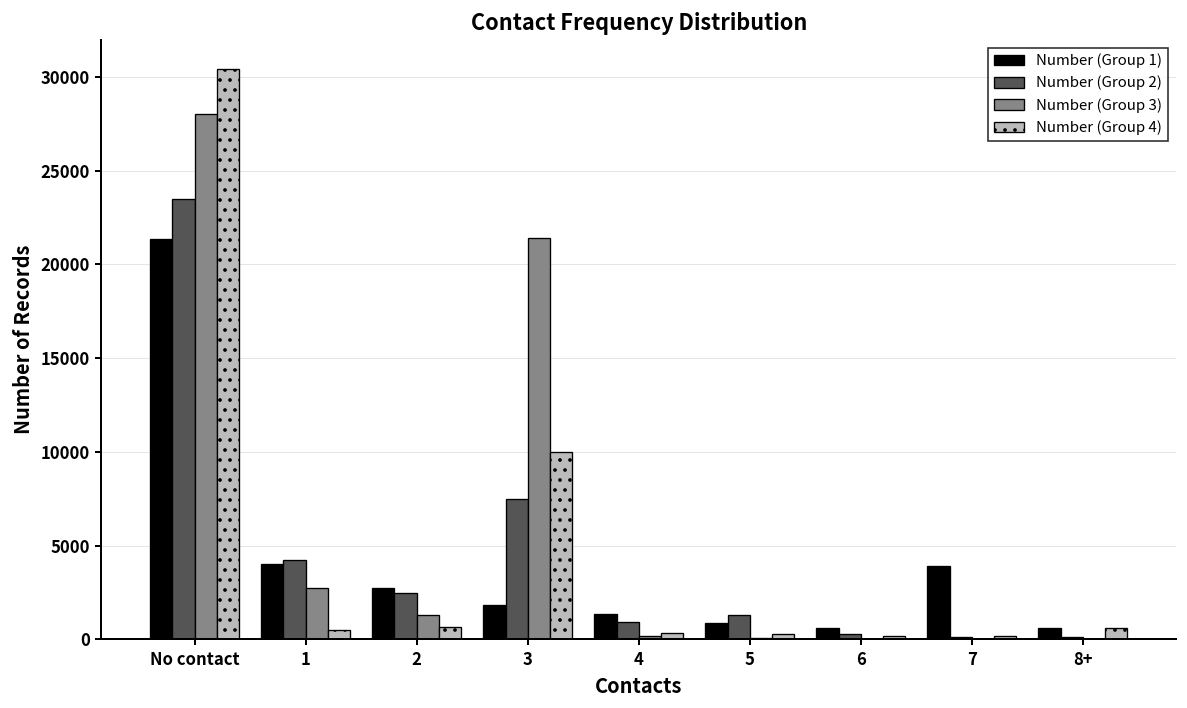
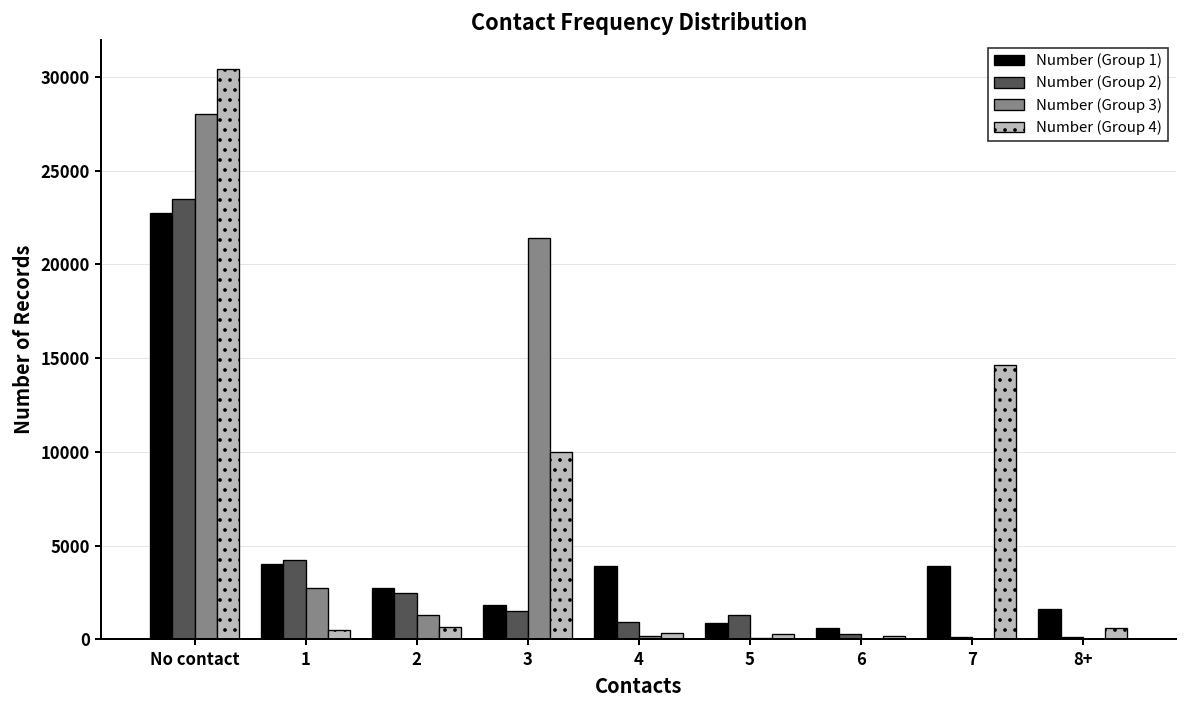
  {
    "Number (Group 1)": {
-     "No contact": 21400,
+     "No contact": 22700,
      "1": 4000,
      "2": 2800,
      "3": 1800,
-     "4": 1300,
+     "4": 3900,
      "5": 900,
      "6": 600,
      "7": 3900,
-     "8+": 600
+     "8+": 1600
    },
    "Number (Group 2)": {
      "No contact": 23500,
      "1": 4200,
      "2": 2500,
-     "3": 7500,
+     "3": 1500,
      "4": 900,
      "5": 1300,
      "6": 300
    },
    "Number (Group 3)": {
      "No contact": 28000,
      "1": 2800,
      "2": 1300,
      "3": 21400,
      "4": 200
    },
    "Number (Group 4)": {
      "No contact": 30400,
      "1": 500,
      "2": 700,
      "3": 10000,
      "4": 300,
      "5": 300,
      "6": 200,
-     "7": 200,
+     "7": 14600,
      "8+": 600
    }
  }
